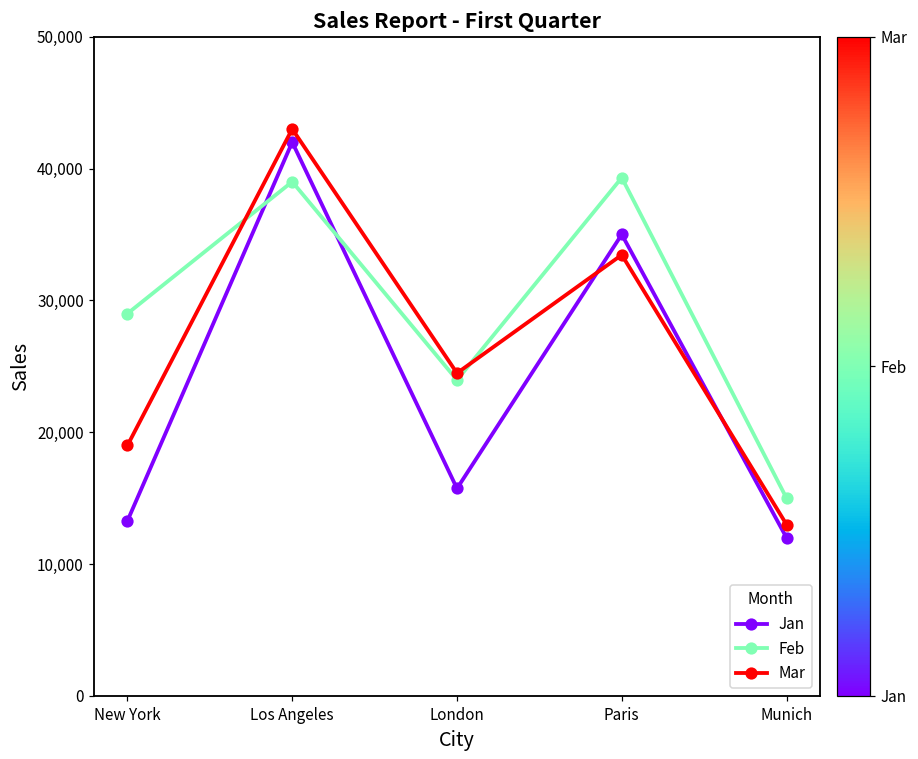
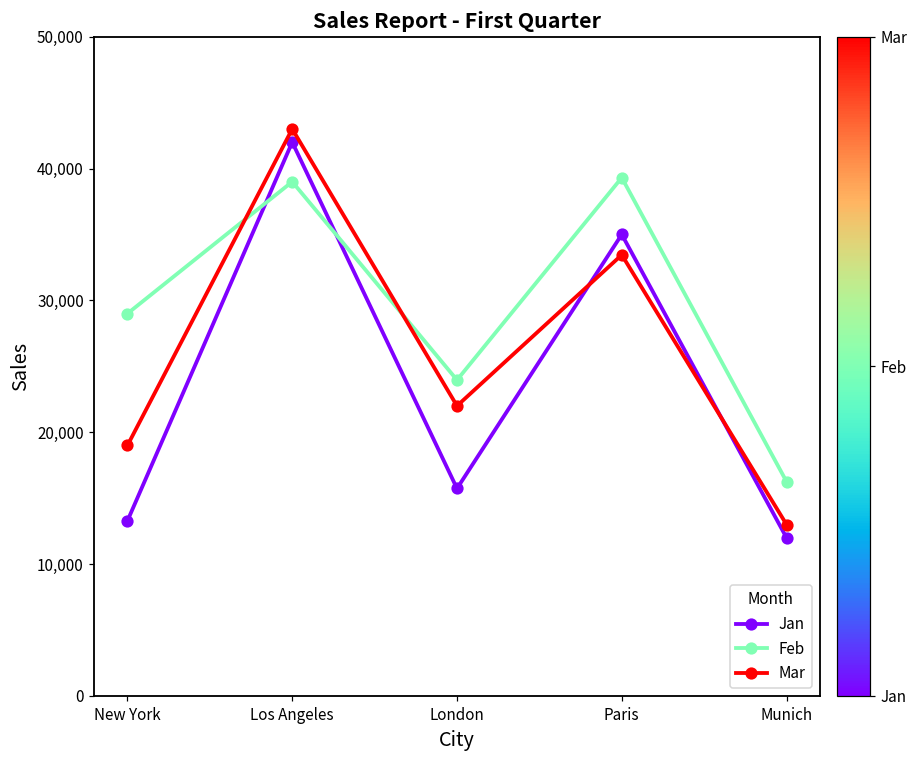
  {
    "Jan": {
      "New York": "13,300",
      "Los Angeles": "42,000",
      "London": "15,700",
      "Paris": "35,000",
      "Munich": "12,000"
    },
    "Feb": {
      "New York": "29,000",
      "Los Angeles": "39,000",
      "London": "24,000",
      "Paris": "39,300",
-     "Munich": "15,000"
+     "Munich": "16,300"
    },
    "Mar": {
      "New York": "19,000",
      "Los Angeles": "43,000",
-     "London": "24,500",
+     "London": "22,000",
      "Paris": "33,500",
      "Munich": "13,000"
    }
  }
